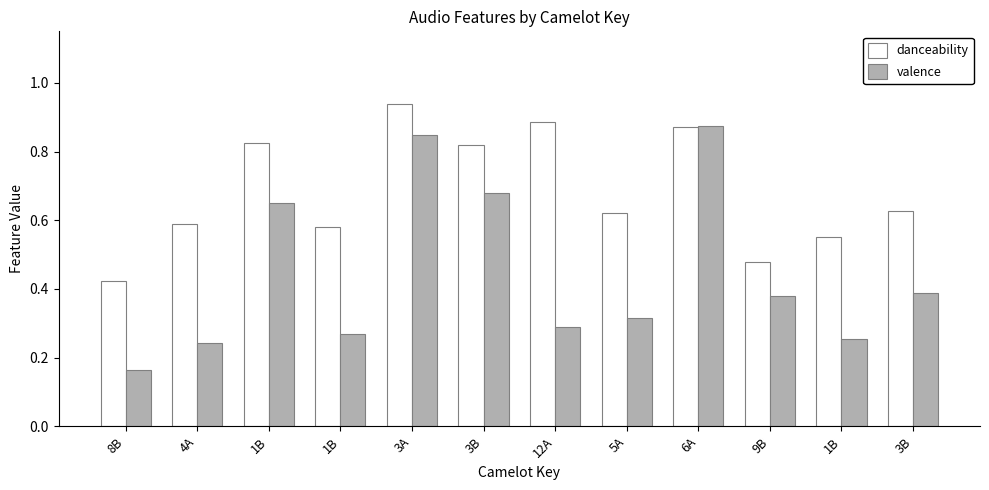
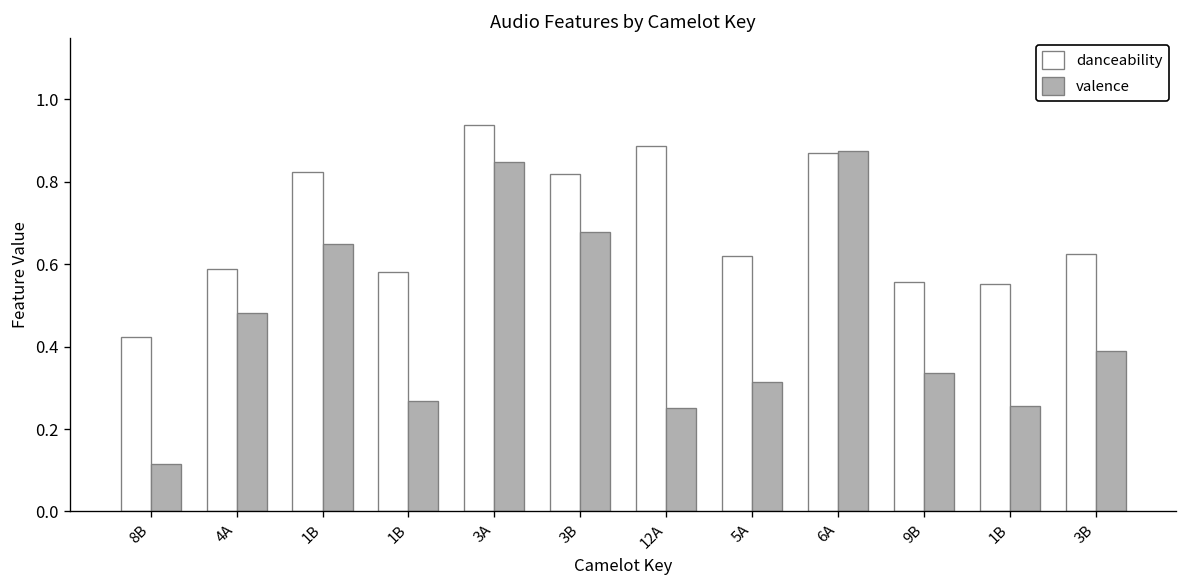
  {
    "danceability": {
      "8B": 0.42,
      "4A": 0.59,
      "3A": 0.94,
      "12A": 0.89,
      "5A": 0.62,
      "6A": 0.87,
-     "9B": 0.48
+     "9B": 0.56
    },
    "valence": {
-     "8B": 0.17,
-     "4A": 0.24,
+     "8B": 0.12,
+     "4A": 0.48,
      "3A": 0.85,
-     "12A": 0.29,
+     "12A": 0.25,
      "5A": 0.32,
      "6A": 0.88,
-     "9B": 0.38
+     "9B": 0.34
    }
  }
